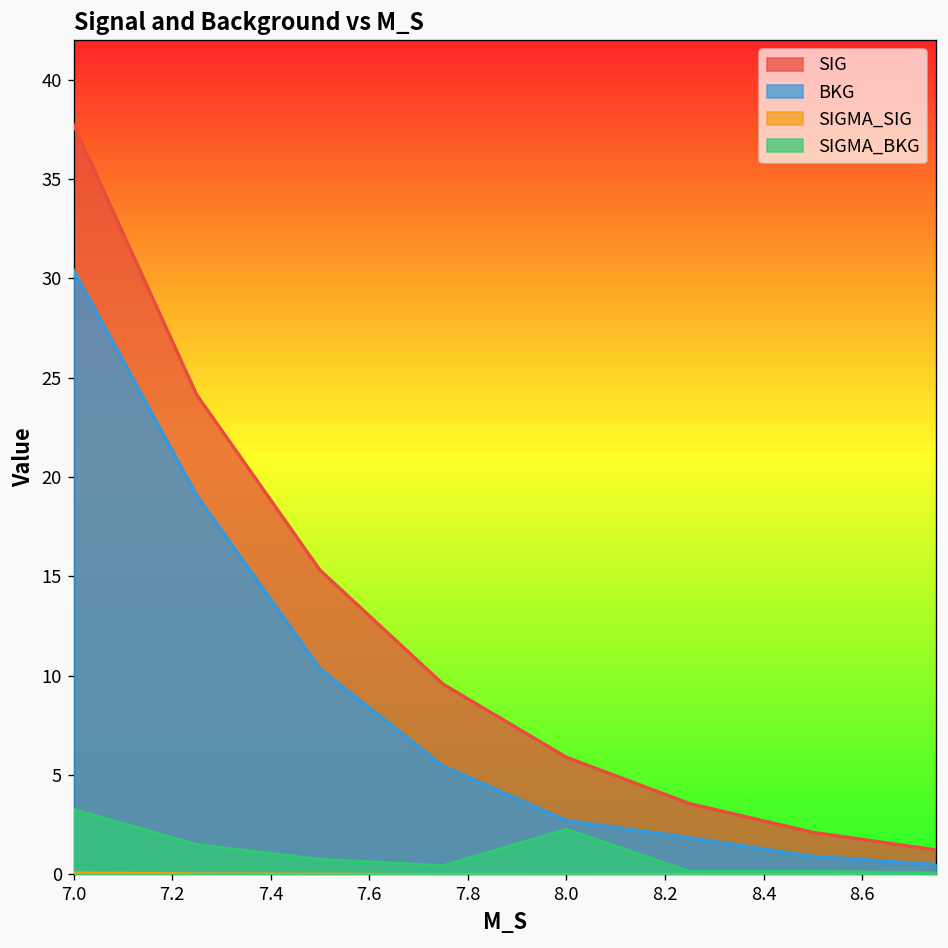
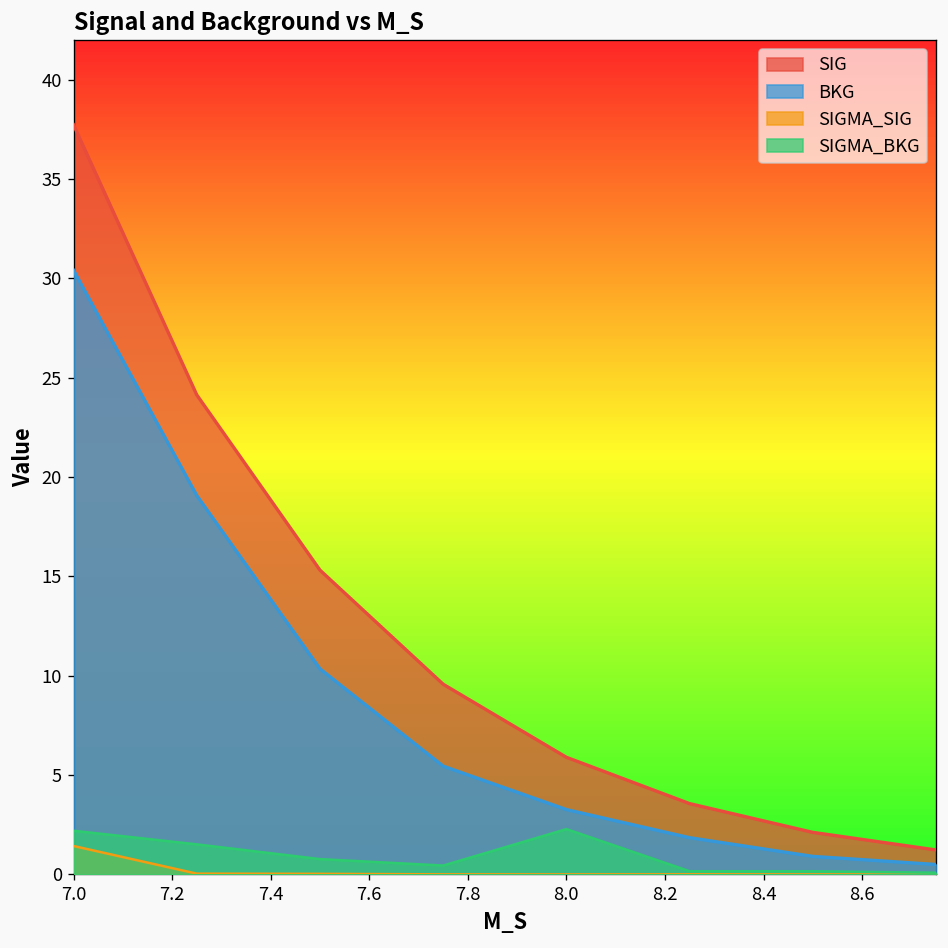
  {
    "SIG": {
      "7.0": 37.7,
      "8.0": 5.9
    },
    "BKG": {
      "7.0": 30.4,
-     "8.0": 2.7
+     "8.0": 3.3
    },
    "SIGMA_SIG": {
-     "7.0": 0.1,
+     "7.0": 1.4,
      "8.0": 0.0
    },
    "SIGMA_BKG": {
-     "7.0": 3.3,
+     "7.0": 2.2,
      "8.0": 2.3
    }
  }
